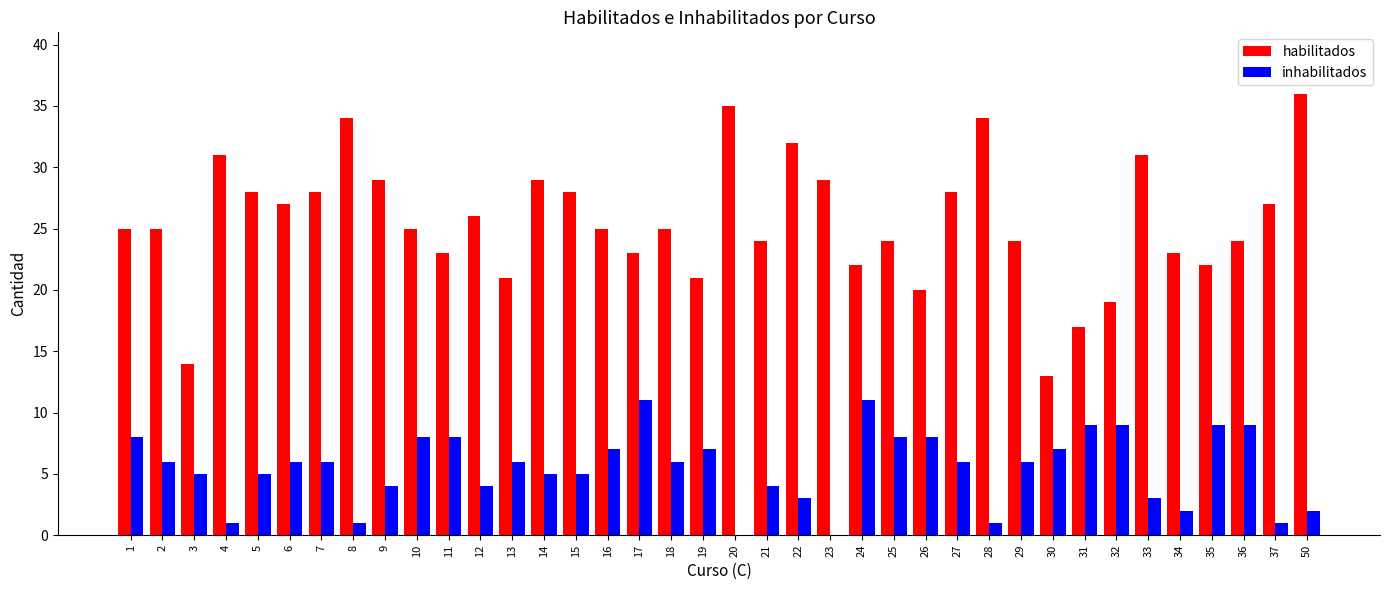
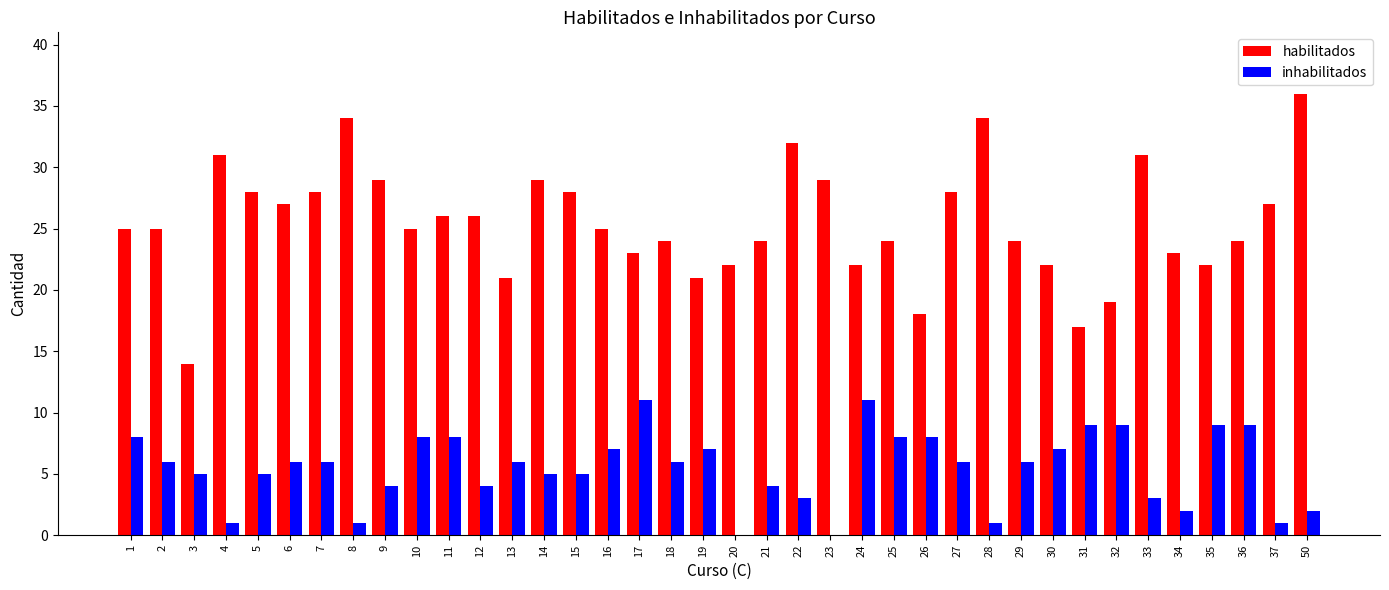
  {
    "habilitados": {
      "1": 25,
      "2": 25,
      "3": 14,
      "4": 31,
      "5": 28,
      "6": 27,
      "7": 28,
      "8": 34,
      "9": 29,
      "10": 25,
-     "11": 23,
+     "11": 26,
      "12": 26,
      "13": 21,
      "14": 29,
      "15": 28,
      "16": 25,
      "17": 23,
-     "18": 25,
+     "18": 24,
      "19": 21,
-     "20": 35,
+     "20": 22,
      "21": 24,
      "22": 32,
      "23": 29,
      "24": 22,
      "25": 24,
-     "26": 20,
+     "26": 18,
      "27": 28,
      "28": 34,
      "29": 24,
-     "30": 13,
+     "30": 22,
      "31": 17,
      "32": 19,
      "33": 31,
      "34": 23,
      "35": 22,
      "36": 24,
      "37": 27,
      "50": 36
    },
    "inhabilitados": {
      "1": 8,
      "2": 6,
      "3": 5,
      "4": 1,
      "5": 5,
      "6": 6,
      "7": 6,
      "8": 1,
      "9": 4,
      "10": 8,
      "11": 8,
      "12": 4,
      "13": 6,
      "14": 5,
      "15": 5,
      "16": 7,
      "17": 11,
      "18": 6,
      "19": 7,
      "20": 0,
      "21": 4,
      "22": 3,
      "23": 0,
      "24": 11,
      "25": 8,
      "26": 8,
      "27": 6,
      "28": 1,
      "29": 6,
      "30": 7,
      "31": 9,
      "32": 9,
      "33": 3,
      "34": 2,
      "35": 9,
      "36": 9,
      "37": 1,
      "50": 2
    }
  }
